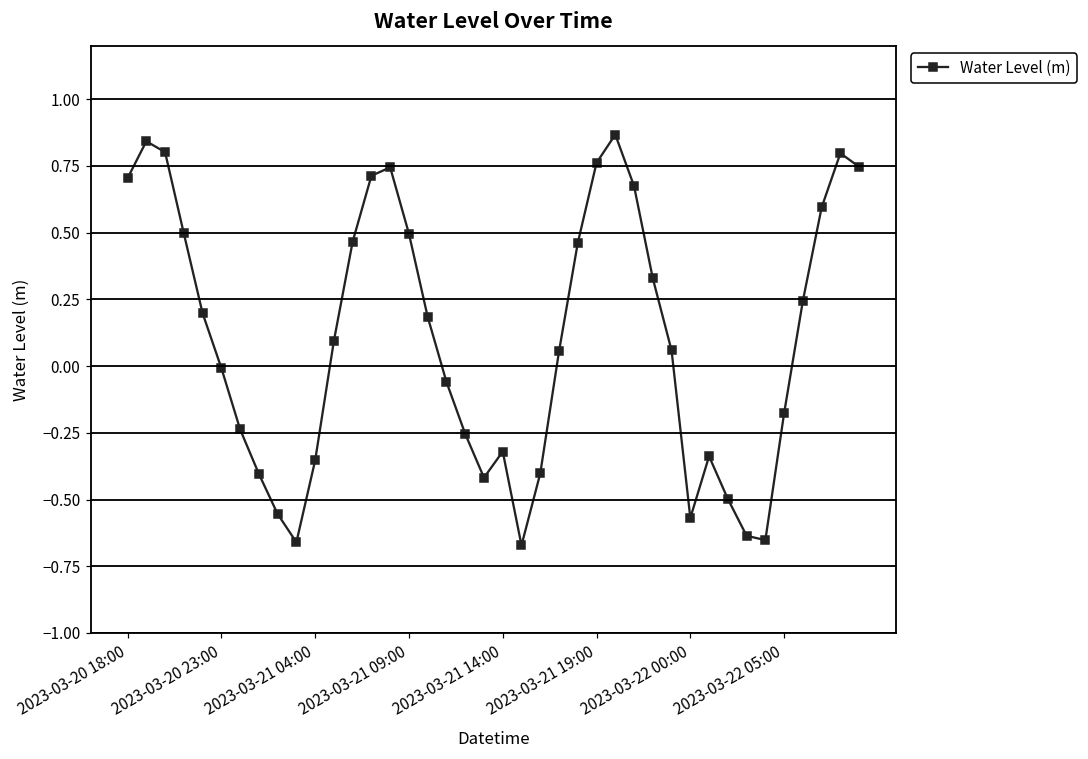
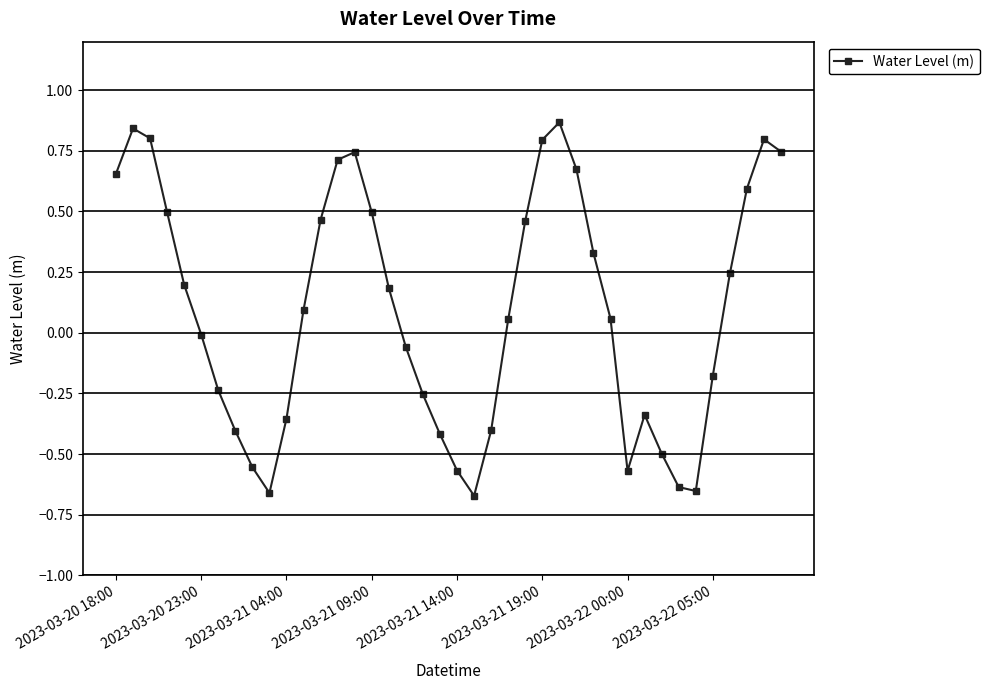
  {
-   "2023-03-20 18:00": 0.70,
+   "2023-03-20 18:00": 0.66,
    "2023-03-20 23:00": -0.01,
    "2023-03-21 04:00": -0.35,
    "2023-03-21 09:00": 0.50,
-   "2023-03-21 14:00": -0.32,
-   "2023-03-21 19:00": 0.76,
+   "2023-03-21 14:00": -0.57,
+   "2023-03-21 19:00": 0.80,
    "2023-03-22 00:00": -0.57,
    "2023-03-22 05:00": -0.18
  }
